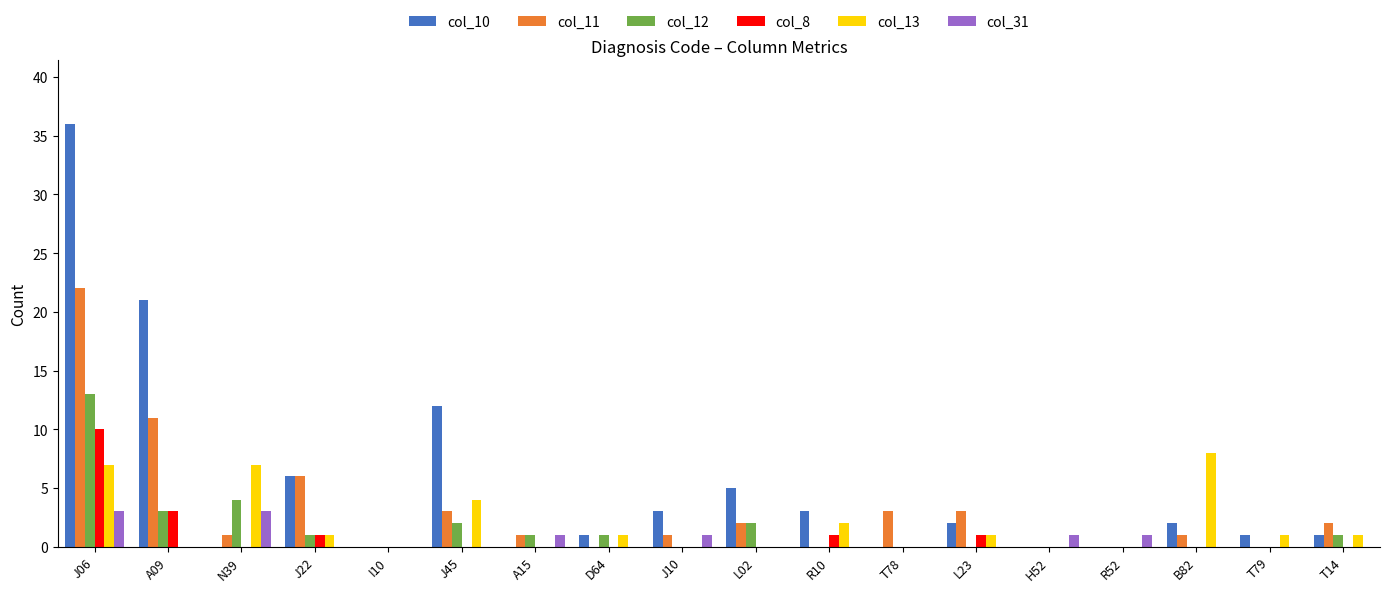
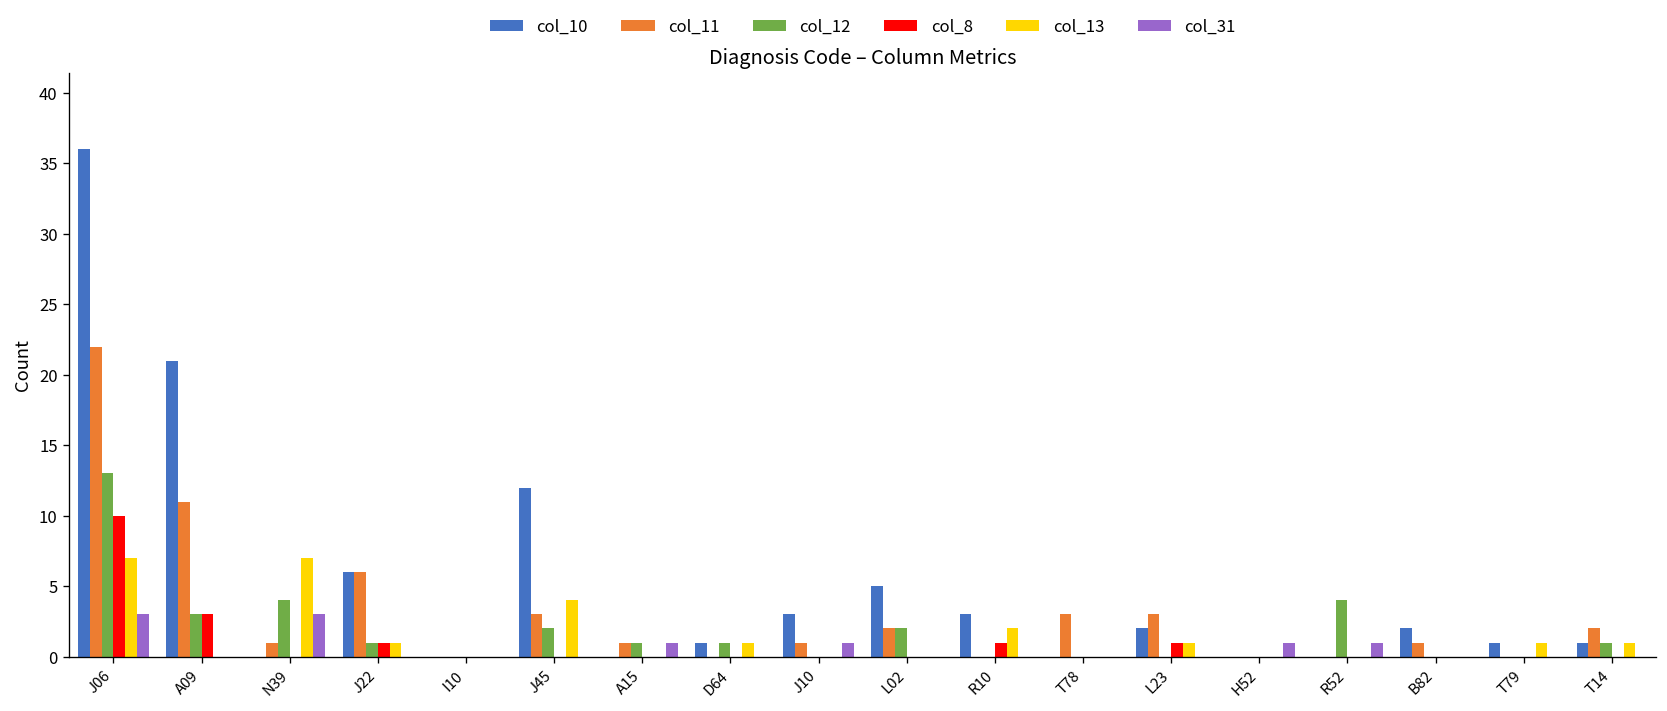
  {
    "col_10": {
      "J06": 36,
      "A09": 21,
      "N39": 0,
      "J22": 6,
      "I10": 0,
      "J45": 12,
      "A15": 0,
      "D64": 1,
      "J10": 3,
      "L02": 5,
      "R10": 3,
      "T78": 0,
      "L23": 2,
      "H52": 0,
      "R52": 0,
      "B82": 2,
      "T79": 1,
      "T14": 1
    },
    "col_11": {
      "J06": 22,
      "A09": 11,
      "N39": 1,
      "J22": 6,
      "I10": 0,
      "J45": 3,
      "A15": 1,
      "D64": 0,
      "J10": 1,
      "L02": 2,
      "R10": 0,
      "T78": 3,
      "L23": 3,
      "H52": 0,
      "R52": 0,
      "B82": 1,
      "T79": 0,
      "T14": 2
    },
    "col_12": {
      "J06": 13,
      "A09": 3,
      "N39": 4,
      "J22": 1,
      "I10": 0,
      "J45": 2,
      "A15": 1,
      "D64": 1,
      "J10": 0,
      "L02": 2,
      "R10": 0,
      "T78": 0,
      "L23": 0,
      "H52": 0,
-     "R52": 0,
+     "R52": 4,
      "B82": 0,
      "T79": 0,
      "T14": 1
    },
    "col_8": {
      "J06": 10,
      "A09": 3,
      "N39": 0,
      "J22": 1,
      "I10": 0,
      "J45": 0,
      "A15": 0,
      "D64": 0,
      "J10": 0,
      "L02": 0,
      "R10": 1,
      "T78": 0,
      "L23": 1,
      "H52": 0,
      "R52": 0,
      "B82": 0,
      "T79": 0,
      "T14": 0
    },
    "col_13": {
      "J06": 7,
      "A09": 0,
      "N39": 7,
      "J22": 1,
      "I10": 0,
      "J45": 4,
      "A15": 0,
      "D64": 1,
      "J10": 0,
      "L02": 0,
      "R10": 2,
      "T78": 0,
      "L23": 1,
      "H52": 0,
      "R52": 0,
-     "B82": 8,
+     "B82": 0,
      "T79": 1,
      "T14": 1
    },
    "col_31": {
      "J06": 3,
      "A09": 0,
      "N39": 3,
      "J22": 0,
      "I10": 0,
      "J45": 0,
      "A15": 1,
      "D64": 0,
      "J10": 1,
      "L02": 0,
      "R10": 0,
      "T78": 0,
      "L23": 0,
      "H52": 1,
      "R52": 1,
      "B82": 0,
      "T79": 0,
      "T14": 0
    }
  }
